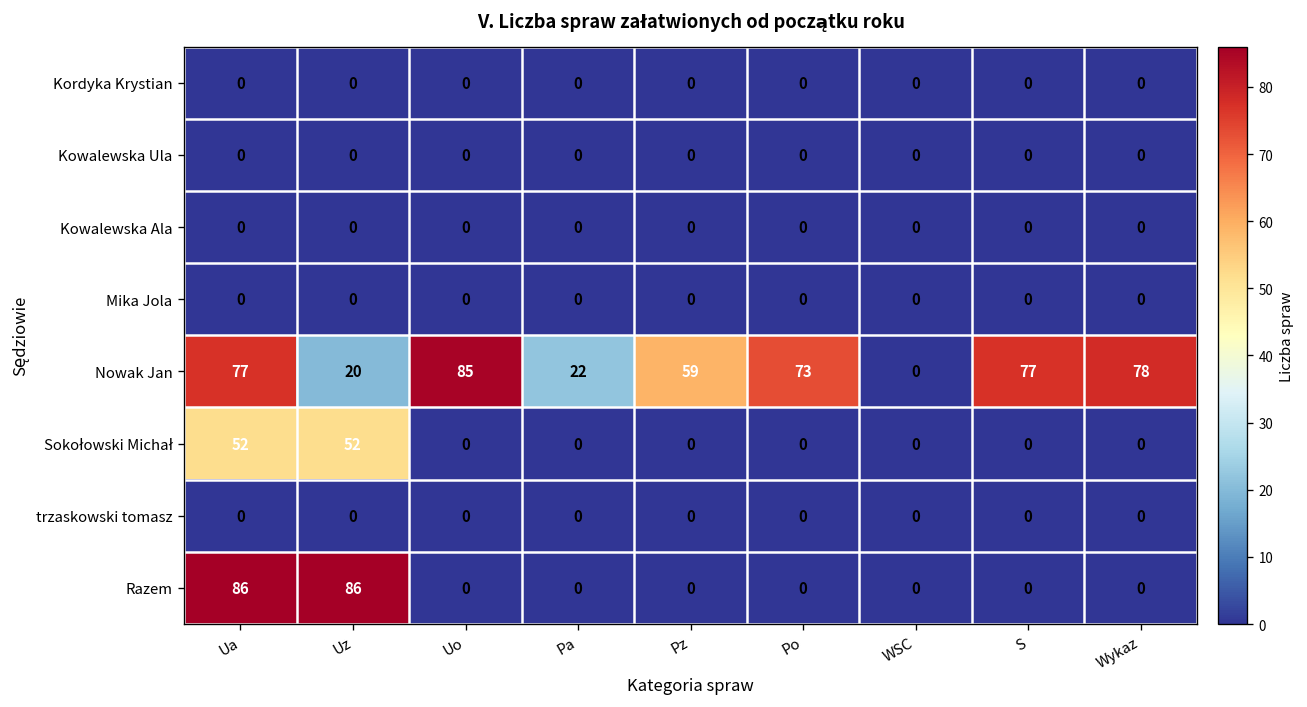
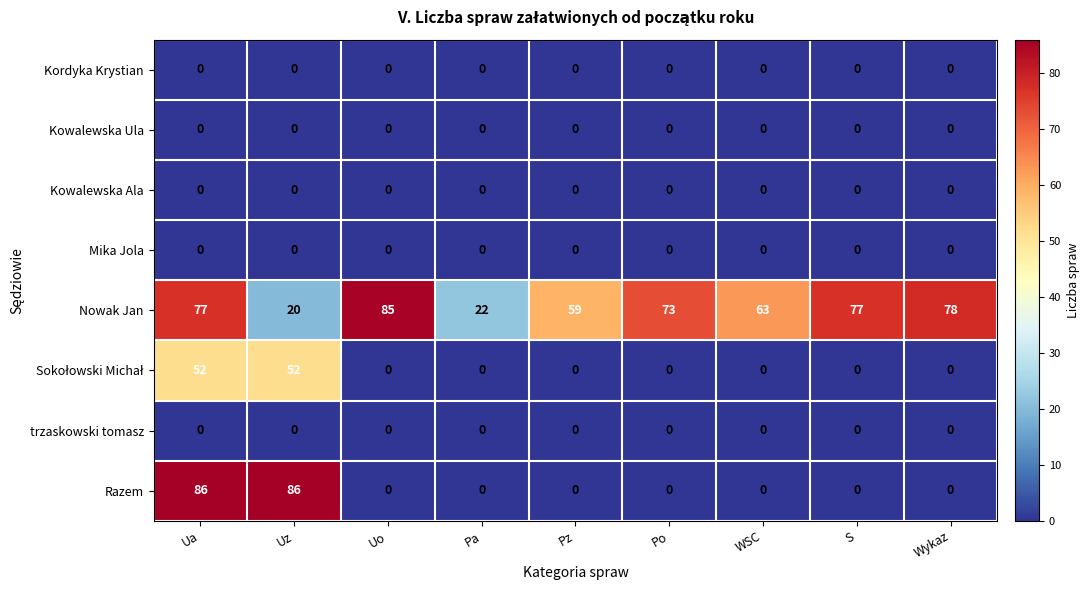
  {
    "Kordyka Krystian": {
      "Ua": 0,
      "Uz": 0,
      "Uo": 0,
      "Pa": 0,
      "Pz": 0,
      "Po": 0,
      "WSC": 0,
      "S": 0,
      "Wykaz": 0
    },
    "Kowalewska Ula": {
      "Ua": 0,
      "Uz": 0,
      "Uo": 0,
      "Pa": 0,
      "Pz": 0,
      "Po": 0,
      "WSC": 0,
      "S": 0,
      "Wykaz": 0
    },
    "Kowalewska Ala": {
      "Ua": 0,
      "Uz": 0,
      "Uo": 0,
      "Pa": 0,
      "Pz": 0,
      "Po": 0,
      "WSC": 0,
      "S": 0,
      "Wykaz": 0
    },
    "Mika Jola": {
      "Ua": 0,
      "Uz": 0,
      "Uo": 0,
      "Pa": 0,
      "Pz": 0,
      "Po": 0,
      "WSC": 0,
      "S": 0,
      "Wykaz": 0
    },
    "Nowak Jan": {
      "Ua": 77,
      "Uz": 20,
      "Uo": 85,
      "Pa": 22,
      "Pz": 59,
      "Po": 73,
-     "WSC": 0,
+     "WSC": 63,
      "S": 77,
      "Wykaz": 78
    },
    "Sokołowski Michał": {
      "Ua": 52,
      "Uz": 52,
      "Uo": 0,
      "Pa": 0,
      "Pz": 0,
      "Po": 0,
      "WSC": 0,
      "S": 0,
      "Wykaz": 0
    },
    "trzaskowski tomasz": {
      "Ua": 0,
      "Uz": 0,
      "Uo": 0,
      "Pa": 0,
      "Pz": 0,
      "Po": 0,
      "WSC": 0,
      "S": 0,
      "Wykaz": 0
    },
    "Razem": {
      "Ua": 86,
      "Uz": 86,
      "Uo": 0,
      "Pa": 0,
      "Pz": 0,
      "Po": 0,
      "WSC": 0,
      "S": 0,
      "Wykaz": 0
    }
  }
